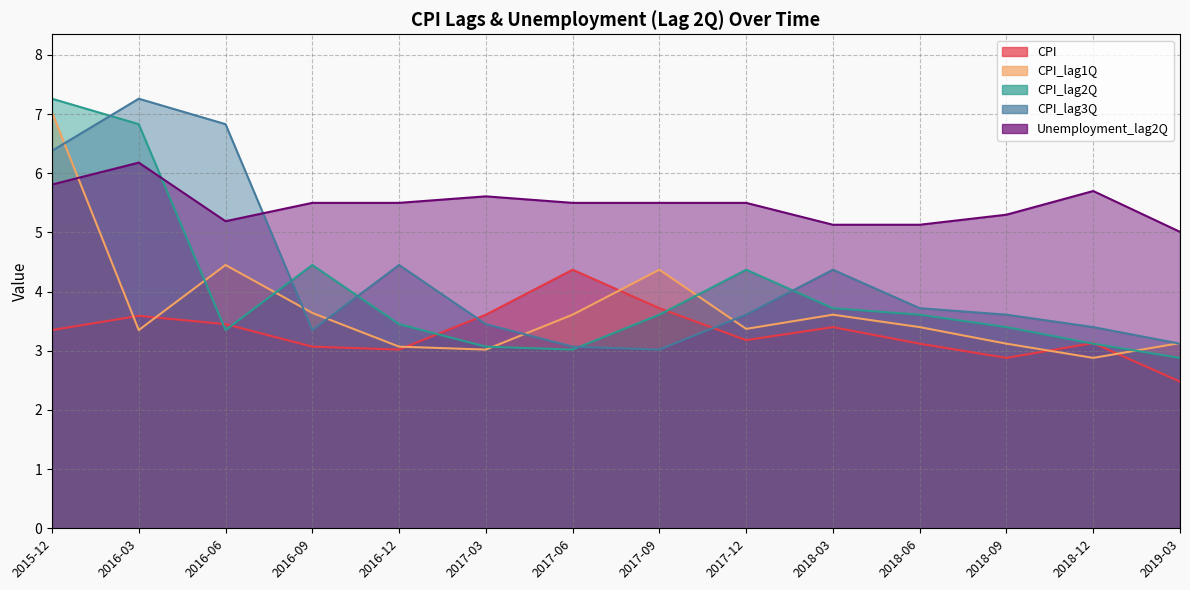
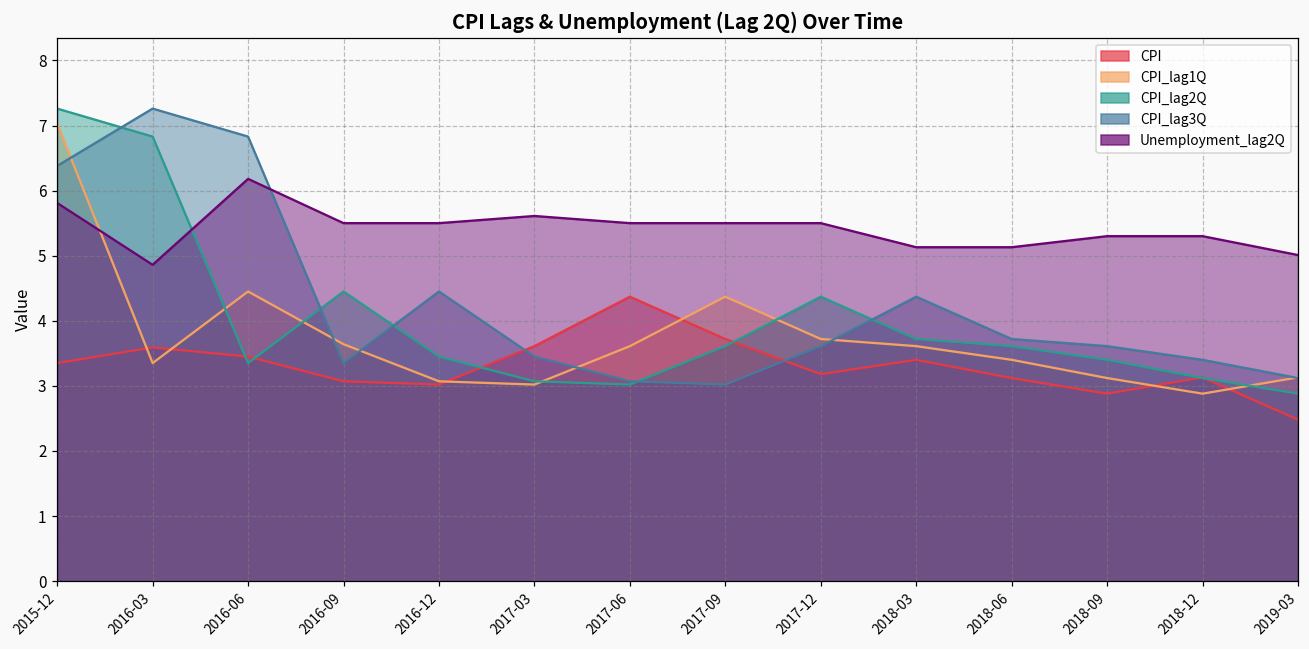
  {
    "CPI": {
      "2015-12": 3.4,
      "2016-03": 3.6,
      "2016-06": 3.5,
      "2016-09": 3.1,
      "2016-12": 3.0,
      "2017-03": 3.6,
      "2017-06": 4.4,
      "2017-09": 3.7,
      "2017-12": 3.2,
      "2018-03": 3.4,
      "2018-06": 3.1,
      "2018-09": 2.9,
      "2019-03": 2.5
    },
    "CPI_lag1Q": {
      "2015-12": 7.0,
      "2016-03": 3.4,
      "2016-06": 4.5,
      "2016-09": 3.6,
      "2016-12": 3.1,
      "2017-03": 3.0,
      "2017-06": 3.6,
      "2017-09": 4.4,
-     "2017-12": 3.4,
+     "2017-12": 3.7,
      "2018-03": 3.6,
      "2018-06": 3.4,
      "2018-09": 3.1,
      "2018-12": 2.9
    },
    "Unemployment_lag2Q": {
      "2015-12": 5.8,
-     "2016-03": 6.2,
-     "2016-06": 5.2,
+     "2016-03": 4.9,
+     "2016-06": 6.2,
      "2016-09": 5.5,
      "2016-12": 5.5,
      "2017-03": 5.6,
      "2017-06": 5.5,
      "2017-09": 5.5,
      "2017-12": 5.5,
      "2018-03": 5.1,
      "2018-06": 5.1,
      "2018-09": 5.3,
-     "2018-12": 5.7,
+     "2018-12": 5.3,
      "2019-03": 5.0
    }
  }
